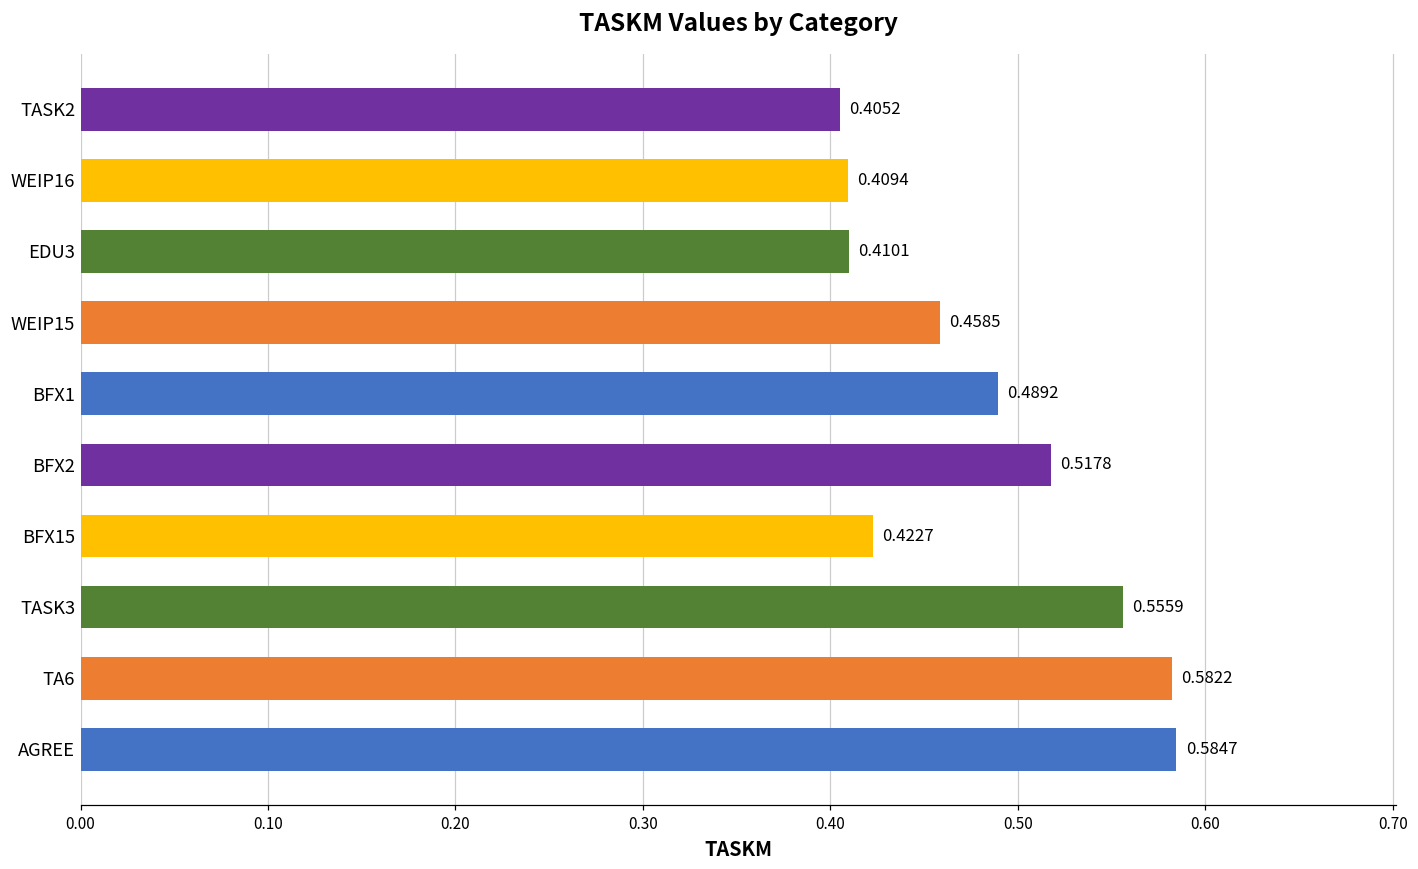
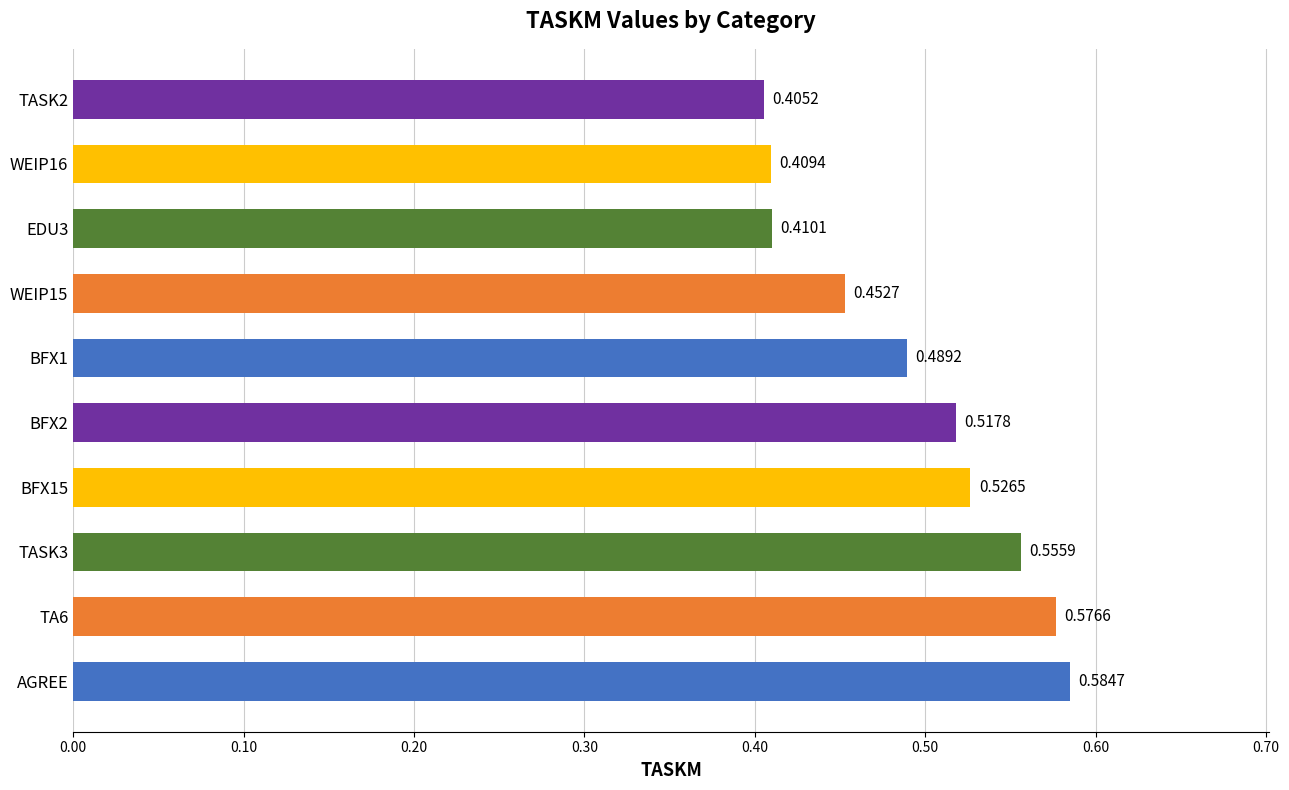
  {
    "TASK2": 0.4052,
    "WEIP16": 0.4094,
    "EDU3": 0.4101,
-   "WEIP15": 0.4585,
+   "WEIP15": 0.4527,
    "BFX1": 0.4892,
    "BFX2": 0.5178,
-   "BFX15": 0.4227,
+   "BFX15": 0.5265,
    "TASK3": 0.5559,
-   "TA6": 0.5822,
+   "TA6": 0.5766,
    "AGREE": 0.5847
  }
